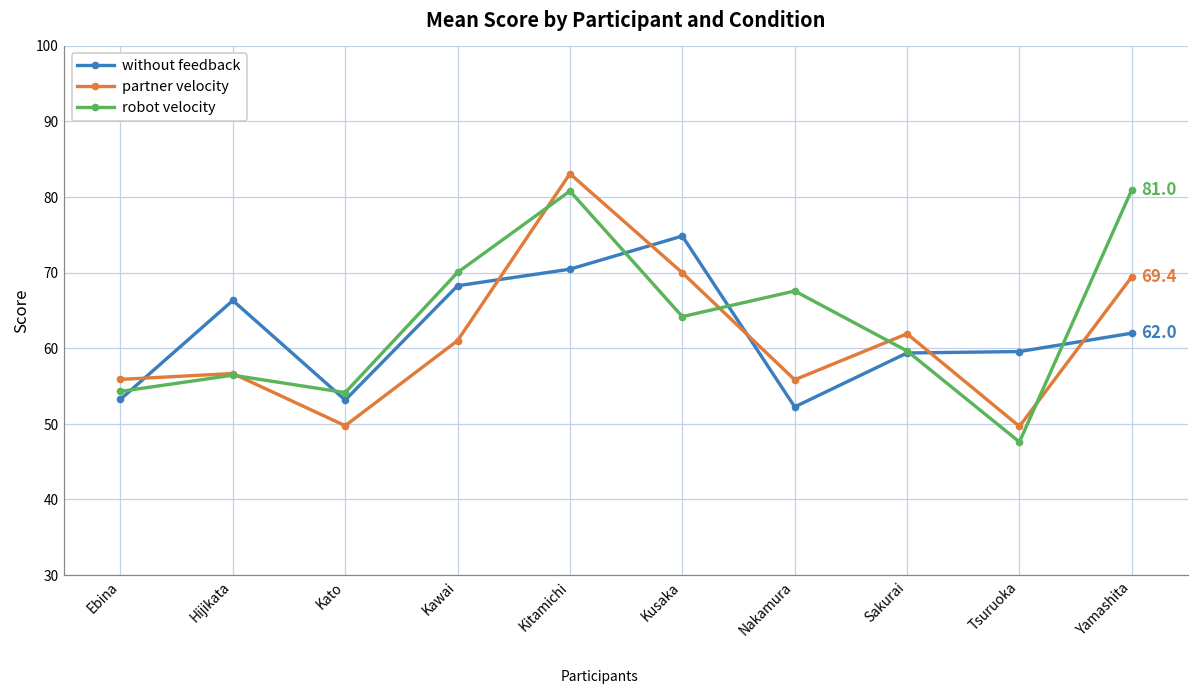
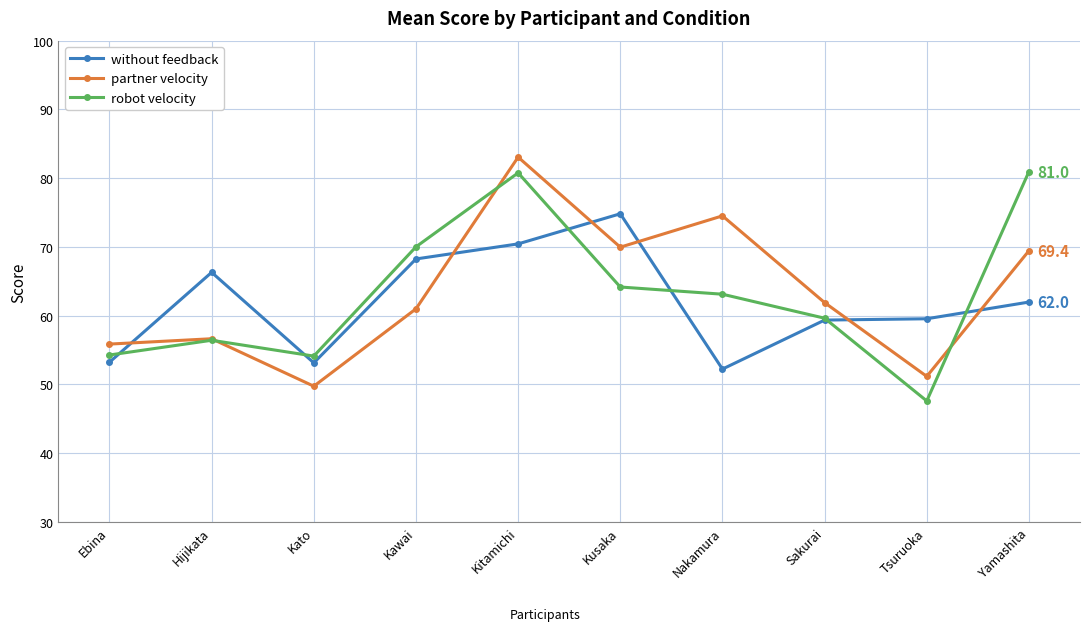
  {
    "without feedback": {
      "Yamashita": 62.0
    },
    "partner velocity": {
      "Ebina": 56,
      "Kato": 50,
      "Kawai": 61,
      "Kitamichi": 83,
      "Kusaka": 70,
-     "Nakamura": 56,
+     "Nakamura": 75,
      "Sakurai": 62,
-     "Tsuruoka": 50
+     "Tsuruoka": 51
    },
    "robot velocity": {
      "Ebina": 54,
      "Kato": 54,
      "Kawai": 70,
      "Kitamichi": 81,
      "Kusaka": 64,
-     "Nakamura": 68,
+     "Nakamura": 63,
      "Tsuruoka": 48
    }
  }
